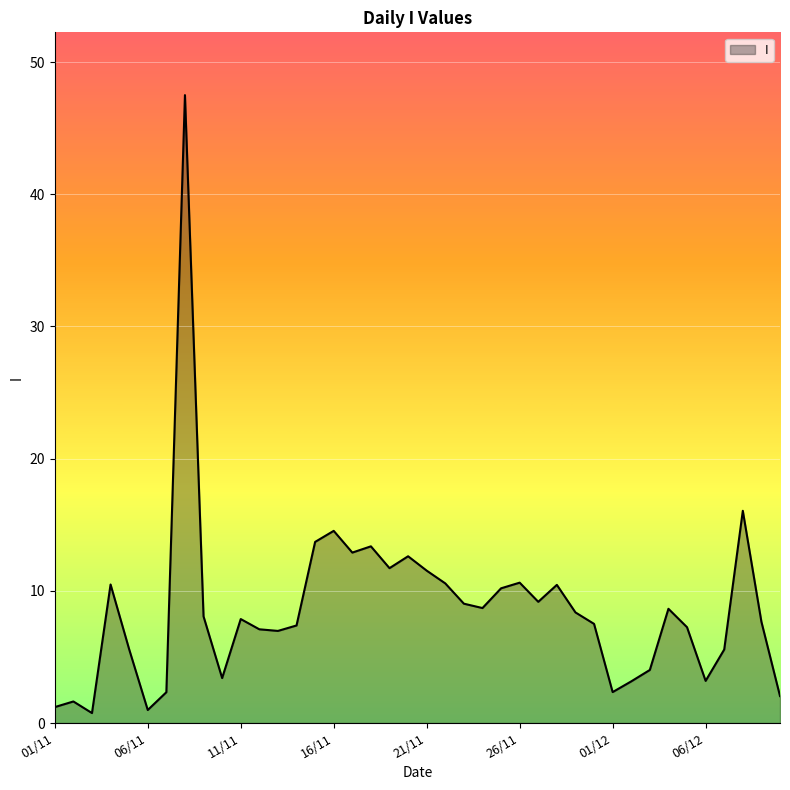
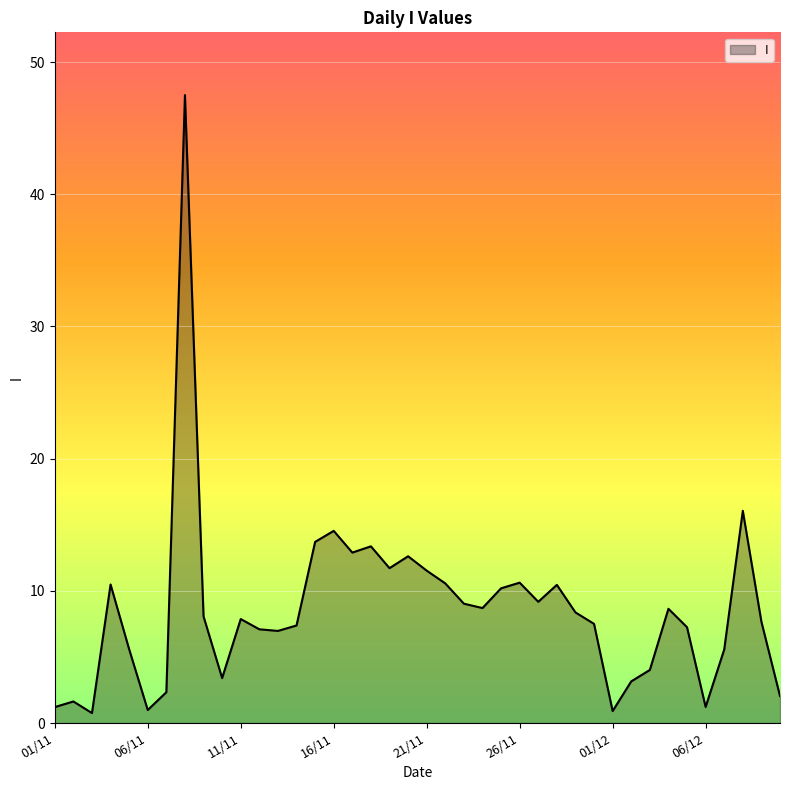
  {
    "01/11": 1.2,
    "06/11": 1.0,
    "11/11": 7.9,
    "16/11": 14.5,
    "21/11": 11.5,
    "26/11": 10.6,
-   "01/12": 2.3,
-   "06/12": 3.2
+   "01/12": 0.9,
+   "06/12": 1.2
  }
